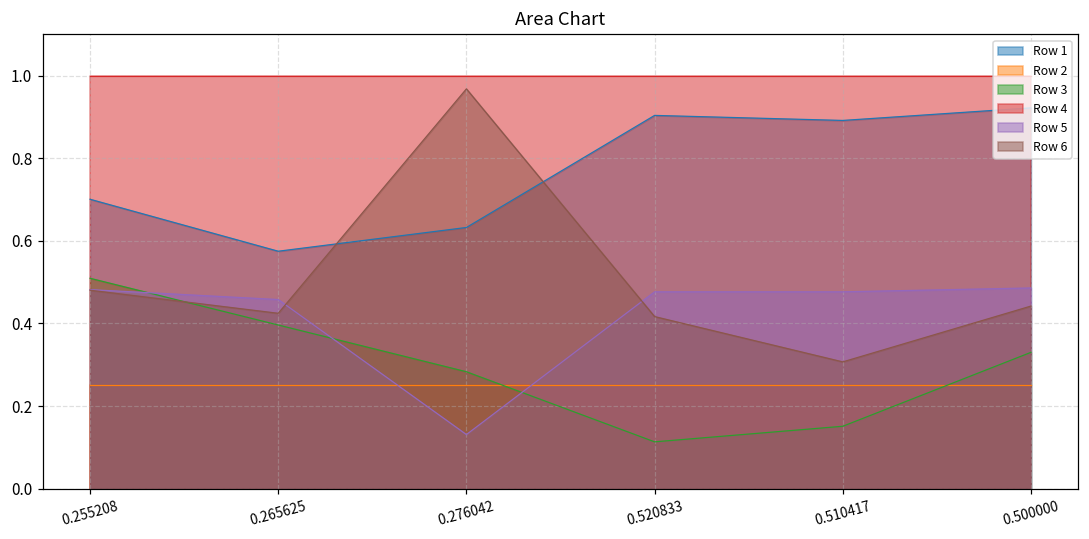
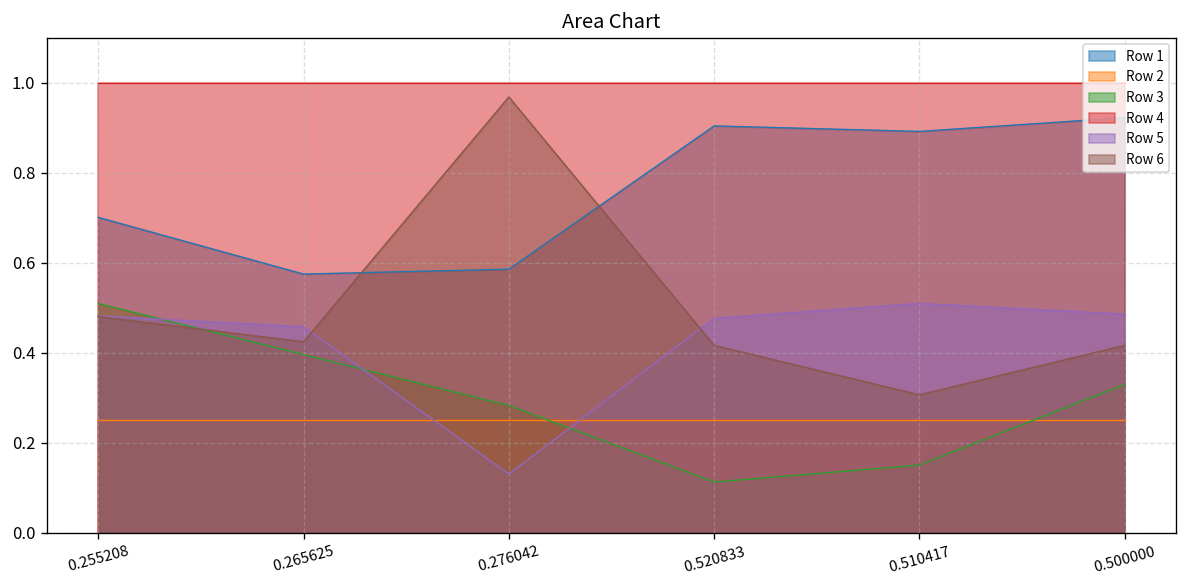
  {
    "Row 1": {
      "0.255208": 0.70,
      "0.265625": 0.57,
-     "0.276042": 0.63,
+     "0.276042": 0.59,
      "0.520833": 0.90,
      "0.510417": 0.89
    },
    "Row 2": {
      "0.255208": 0.25,
      "0.265625": 0.25,
      "0.276042": 0.25,
      "0.520833": 0.25,
      "0.510417": 0.25,
      "0.500000": 0.25
    },
    "Row 3": {
      "0.255208": 0.51,
      "0.265625": 0.40,
      "0.276042": 0.28,
      "0.520833": 0.11,
      "0.510417": 0.15,
      "0.500000": 0.33
    },
    "Row 4": {
      "0.255208": 1.00,
      "0.265625": 1.00,
      "0.276042": 1.00,
      "0.520833": 1.00,
      "0.510417": 1.00
    },
    "Row 5": {
      "0.265625": 0.46,
      "0.276042": 0.13,
      "0.520833": 0.48,
-     "0.510417": 0.48,
+     "0.510417": 0.51,
      "0.500000": 0.49
    },
    "Row 6": {
      "0.265625": 0.42,
      "0.276042": 0.97,
      "0.520833": 0.42,
      "0.510417": 0.31,
-     "0.500000": 0.44
+     "0.500000": 0.42
    }
  }
